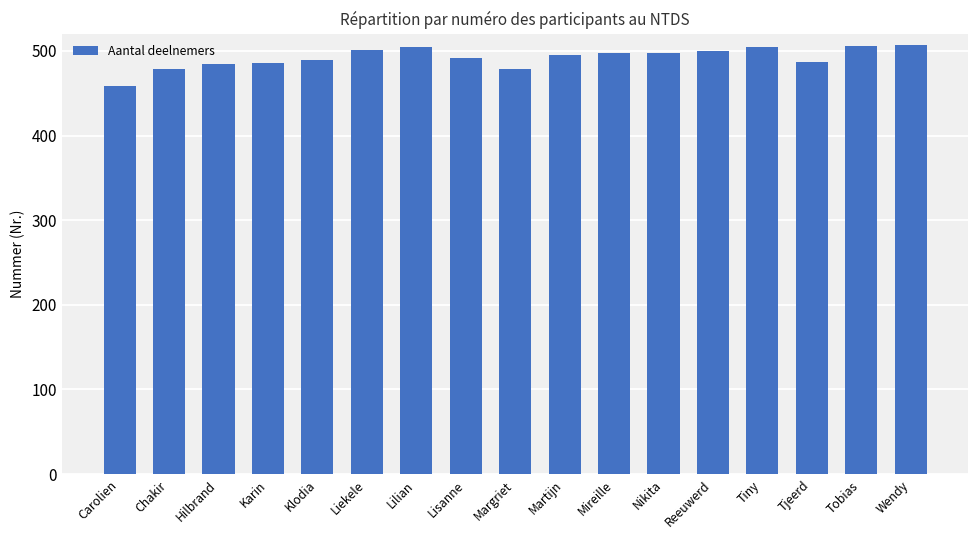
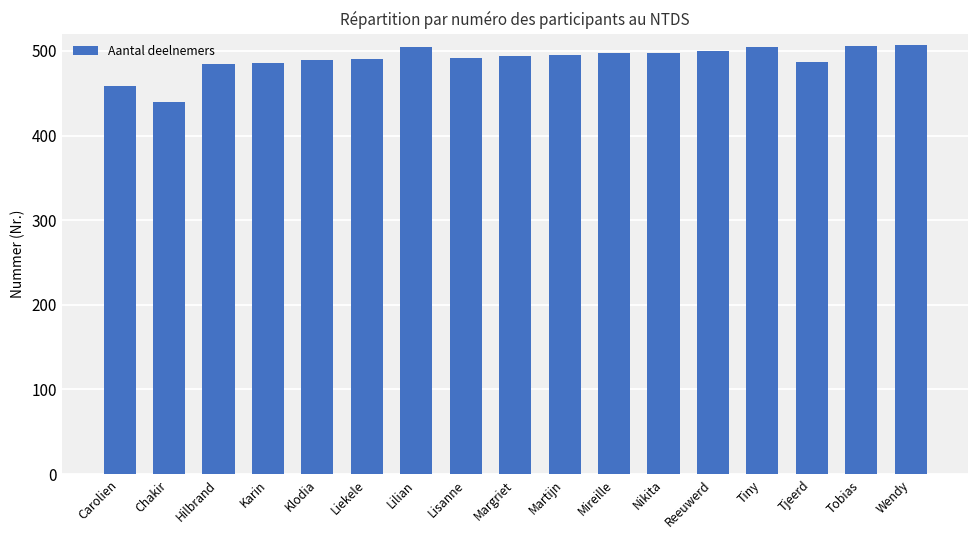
  {
    "Carolien": 460,
-   "Chakir": 480,
+   "Chakir": 440,
    "Hilbrand": 480,
    "Karin": 490,
    "Klodia": 490,
-   "Liekele": 500,
+   "Liekele": 490,
    "Lilian": 510,
    "Lisanne": 490,
-   "Margriet": 480,
+   "Margriet": 490,
    "Martijn": 500,
    "Mireille": 500,
    "Nikita": 500,
    "Reeuwerd": 500,
    "Tiny": 500,
    "Tjeerd": 490,
    "Tobias": 510,
    "Wendy": 510
  }
